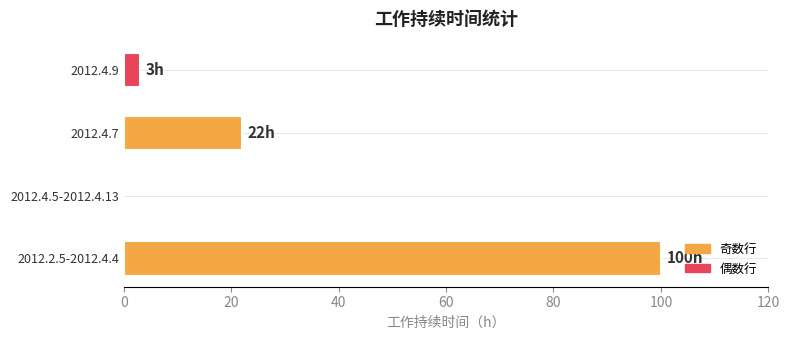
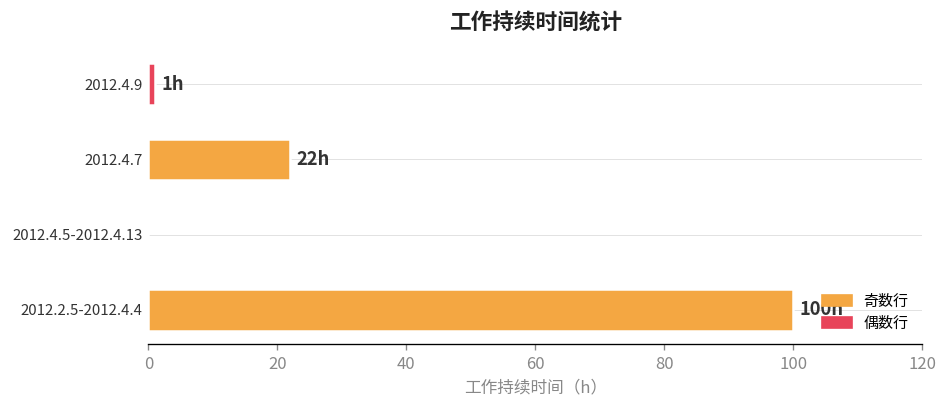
  {
-   "2012.4.9": "3h",
+   "2012.4.9": "1h",
    "2012.4.7": "22h",
    "2012.2.5-2012.4.4": "100h"
  }
